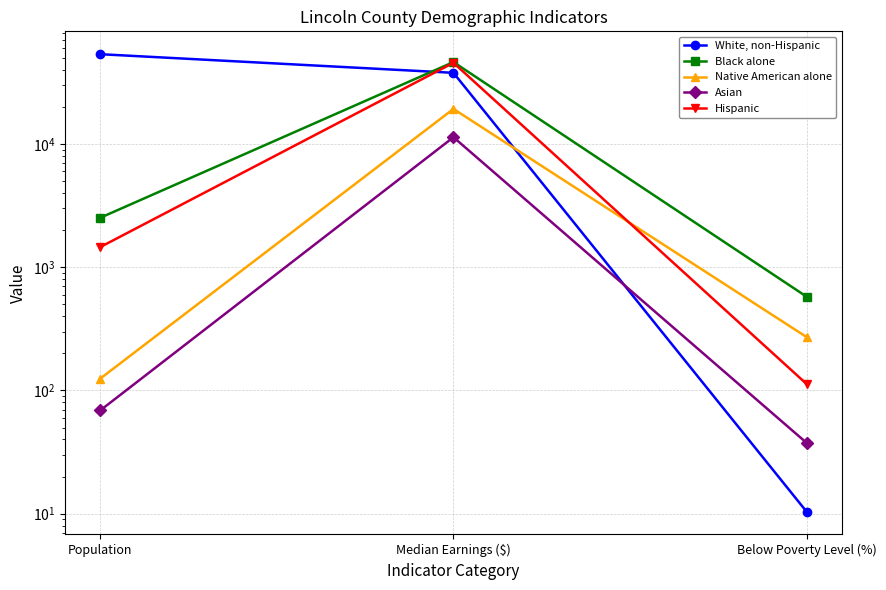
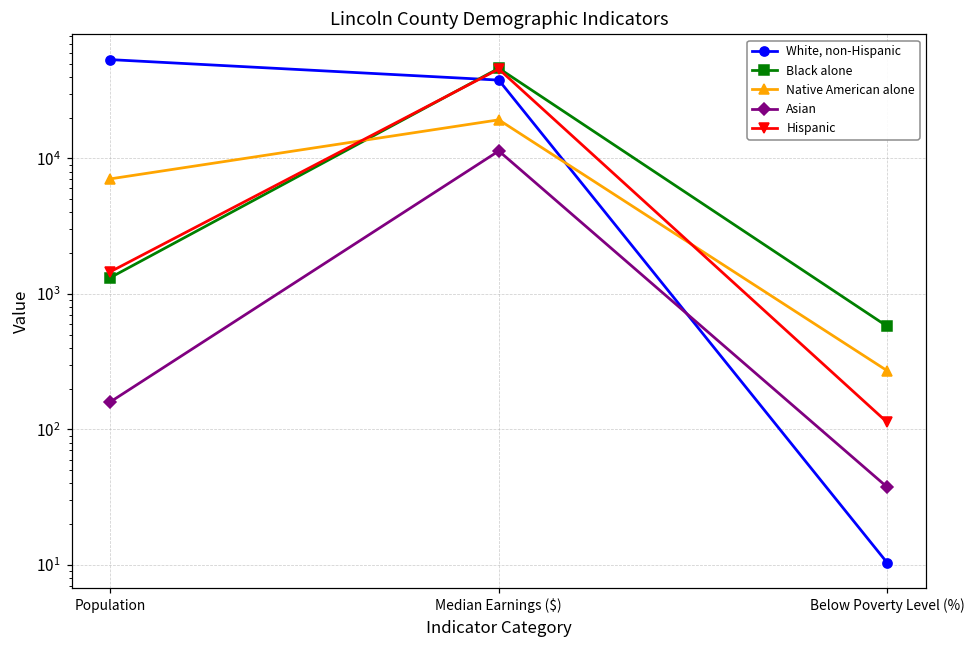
  {
    "White, non-Hispanic": {
      "Population": 54000,
      "Median Earnings ($)": 38000,
      "Below Poverty Level (%)": 10
    },
    "Black alone": {
-     "Population": 2500,
+     "Population": 1300,
      "Below Poverty Level (%)": 600
    },
    "Native American alone": {
-     "Population": 130,
+     "Population": 7000,
      "Median Earnings ($)": 19000,
      "Below Poverty Level (%)": 270
    },
    "Asian": {
-     "Population": 70,
+     "Population": 160,
      "Median Earnings ($)": 11000,
      "Below Poverty Level (%)": 38
    },
    "Hispanic": {
      "Population": 1500,
      "Below Poverty Level (%)": 110
    }
  }
